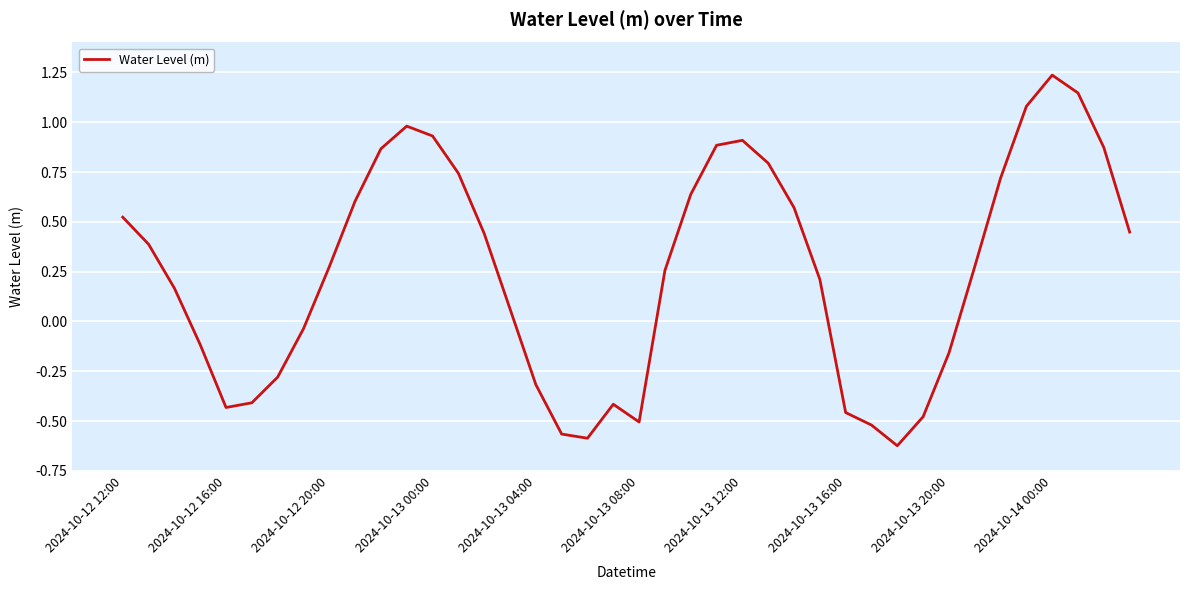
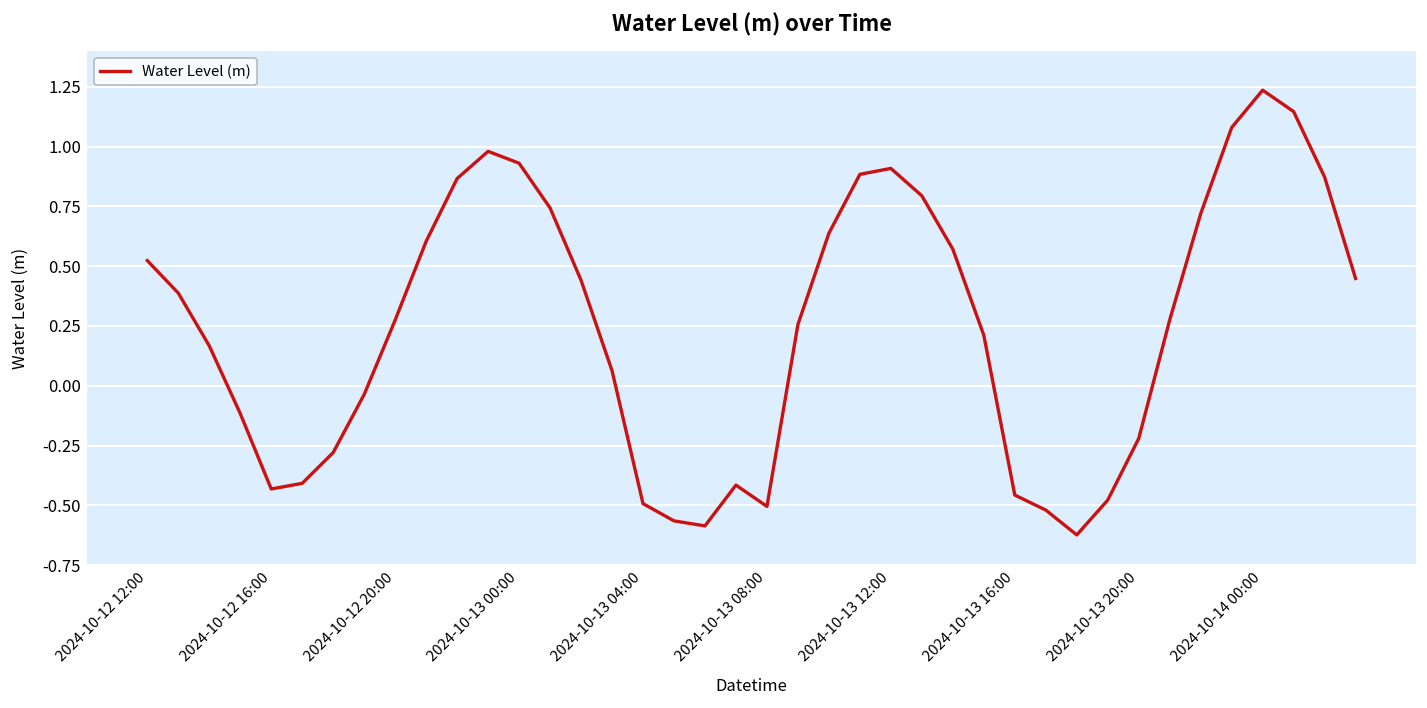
  {
    "2024-10-12 12:00": 0.52,
    "2024-10-12 16:00": -0.43,
    "2024-10-12 20:00": 0.27,
    "2024-10-13 00:00": 0.93,
-   "2024-10-13 04:00": -0.32,
+   "2024-10-13 04:00": -0.49,
    "2024-10-13 08:00": -0.50,
    "2024-10-13 12:00": 0.91,
    "2024-10-13 16:00": -0.46,
-   "2024-10-13 20:00": -0.16,
+   "2024-10-13 20:00": -0.22,
    "2024-10-14 00:00": 1.24
  }
